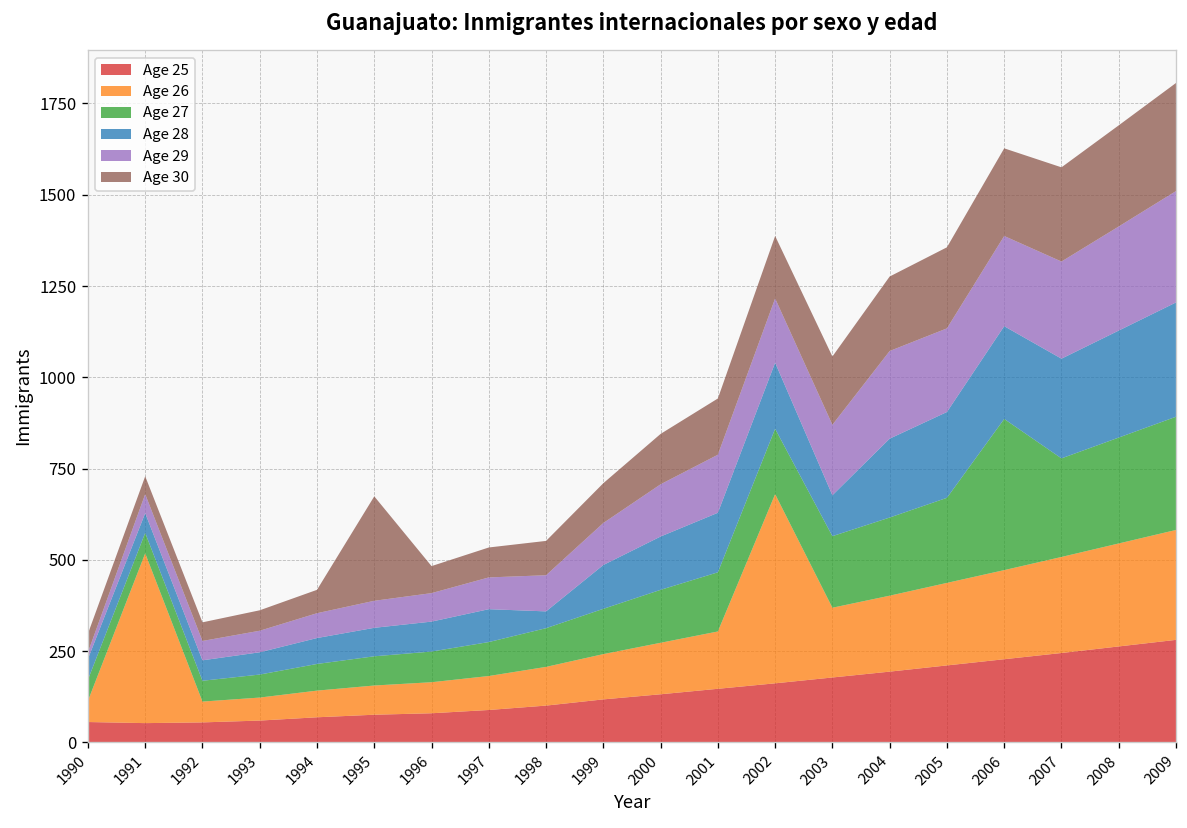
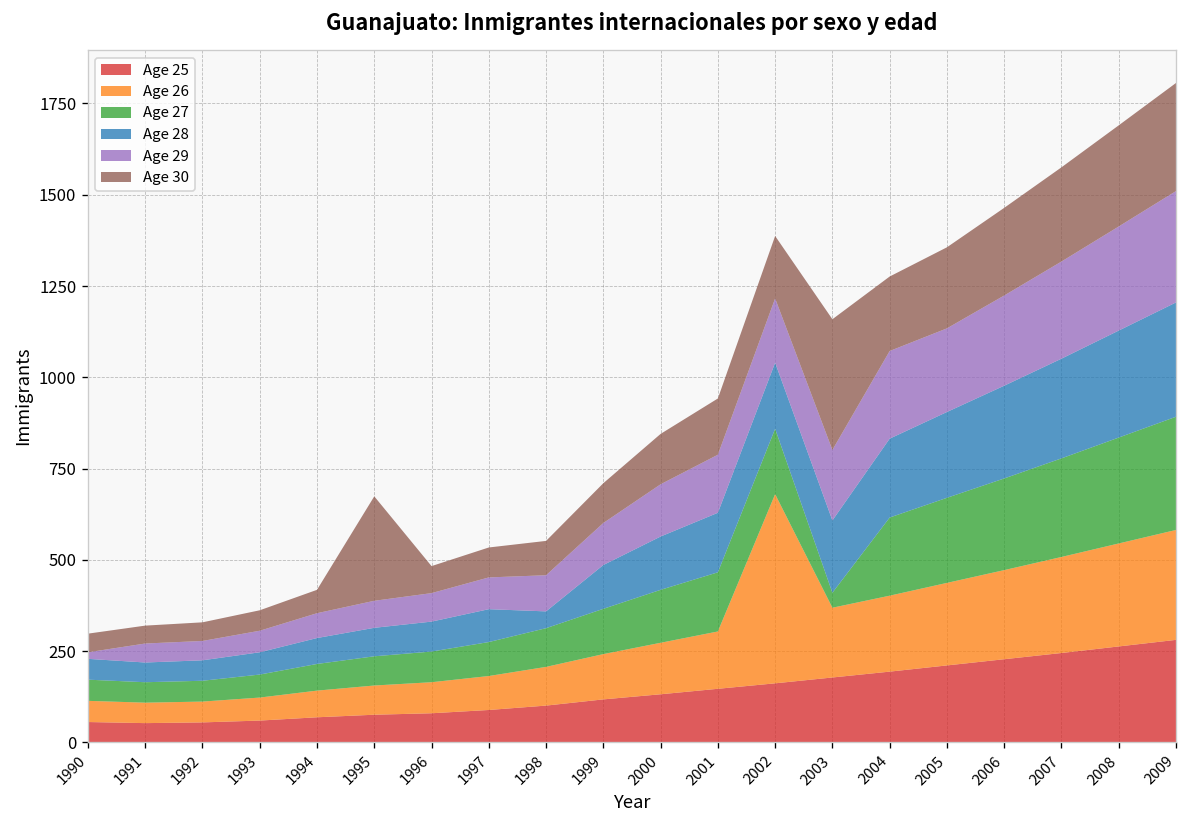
  {
    "Age 25": {
      "1990": 60,
      "1991": 50,
      "1992": 60,
      "1993": 60,
      "1994": 70,
      "1995": 80,
      "1996": 80,
      "1997": 90,
      "1998": 100,
      "1999": 120,
      "2000": 130,
      "2001": 150,
      "2002": 160,
      "2003": 180,
      "2004": 190,
      "2005": 210,
      "2006": 230,
      "2007": 250,
      "2008": 260,
      "2009": 280
    },
    "Age 26": {
      "1990": 60,
-     "1991": 470,
+     "1991": 60,
      "1992": 60,
      "1993": 60,
      "1994": 70,
      "1995": 80,
      "1996": 90,
      "1997": 90,
      "1998": 110,
      "1999": 120,
      "2000": 140,
      "2001": 160,
      "2002": 520,
      "2003": 190,
      "2004": 210,
      "2005": 230,
      "2006": 240,
      "2007": 260,
      "2008": 280,
      "2009": 300
    },
    "Age 27": {
      "1990": 60,
      "1991": 60,
      "1992": 60,
      "1993": 60,
      "1994": 70,
      "1995": 80,
      "1996": 80,
      "1997": 90,
      "1998": 110,
      "1999": 120,
      "2000": 150,
      "2001": 160,
      "2002": 180,
-     "2003": 200,
+     "2003": 40,
      "2004": 210,
      "2005": 230,
-     "2006": 410,
+     "2006": 250,
      "2007": 270,
      "2008": 290,
      "2009": 310
    },
    "Age 28": {
      "1990": 60,
      "1991": 50,
      "1992": 60,
      "1993": 60,
      "1994": 70,
      "1995": 80,
      "1996": 80,
      "1997": 90,
      "1998": 50,
      "1999": 120,
      "2000": 150,
      "2001": 160,
      "2002": 180,
-     "2003": 110,
+     "2003": 200,
      "2004": 220,
      "2005": 240,
      "2006": 250,
      "2007": 270,
      "2008": 290,
      "2009": 310
    },
    "Age 29": {
      "1990": 20,
      "1991": 50,
      "1992": 50,
      "1993": 60,
      "1994": 70,
      "1995": 70,
      "1996": 80,
      "1997": 90,
      "1998": 100,
      "1999": 120,
      "2000": 140,
      "2001": 160,
      "2002": 180,
      "2003": 190,
      "2004": 240,
      "2005": 230,
      "2006": 250,
      "2007": 270,
      "2008": 290,
      "2009": 310
    },
    "Age 30": {
      "1990": 50,
      "1991": 50,
      "1992": 50,
      "1993": 60,
      "1994": 60,
      "1995": 290,
      "1996": 70,
      "1997": 80,
      "1998": 90,
      "1999": 110,
      "2000": 140,
      "2001": 150,
      "2002": 170,
-     "2003": 190,
+     "2003": 360,
      "2004": 200,
      "2005": 220,
      "2006": 240,
      "2007": 260,
      "2008": 280,
      "2009": 300
    }
  }
